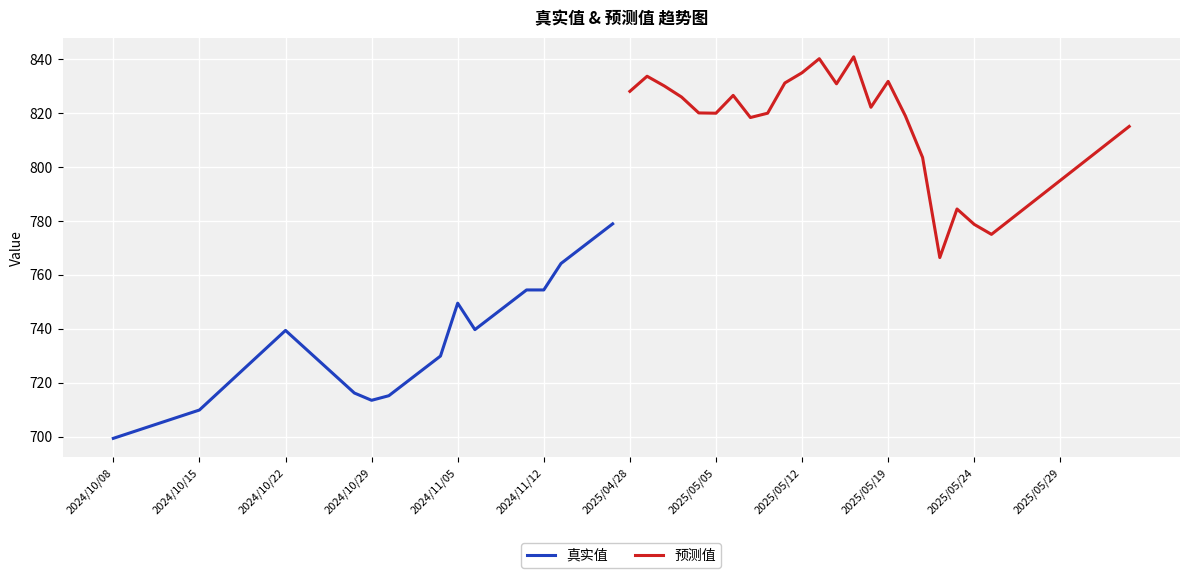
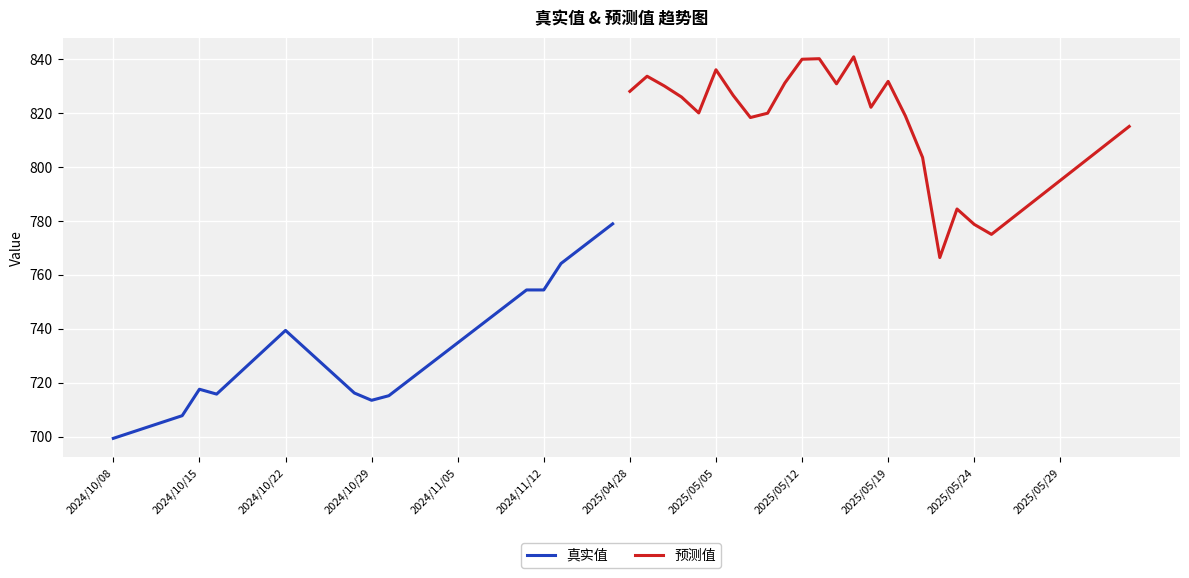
  {
    "真实值": {
      "2024/10/08": 699,
-     "2024/10/15": 710,
+     "2024/10/15": 718,
      "2024/10/22": 739,
      "2024/10/29": 714,
-     "2024/11/05": 750,
+     "2024/11/05": 735,
      "2024/11/12": 754
    },
    "预测值": {
      "2025/04/28": 828,
-     "2025/05/05": 820,
-     "2025/05/12": 835,
+     "2025/05/05": 836,
+     "2025/05/12": 840,
      "2025/05/19": 832,
      "2025/05/24": 779,
      "2025/05/29": 795
    }
  }
